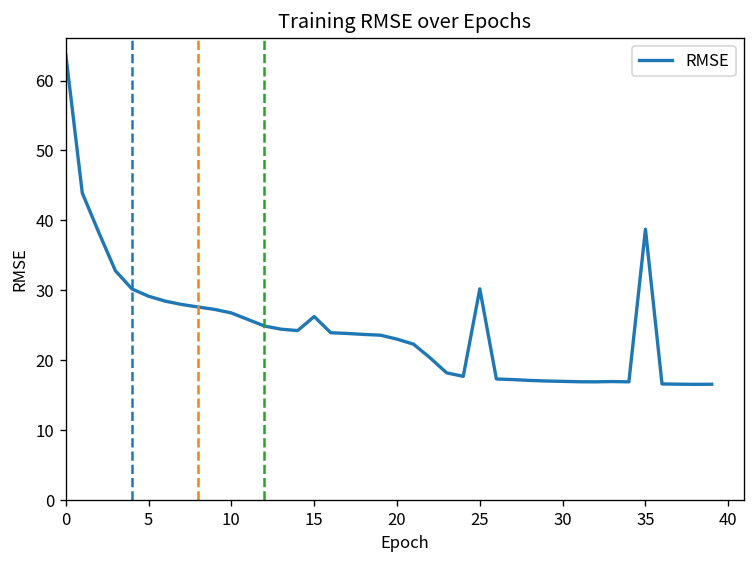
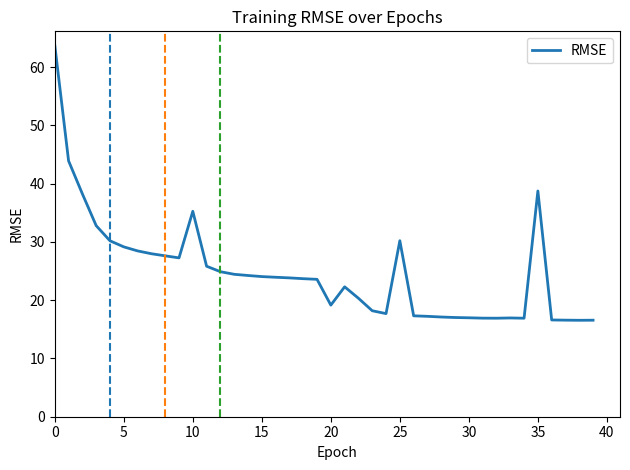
  {
    "0": 64,
    "5": 29,
-   "10": 27,
-   "15": 26,
-   "20": 23,
+   "10": 35,
+   "15": 24,
+   "20": 19,
    "25": 30,
    "30": 17,
    "35": 39
  }
